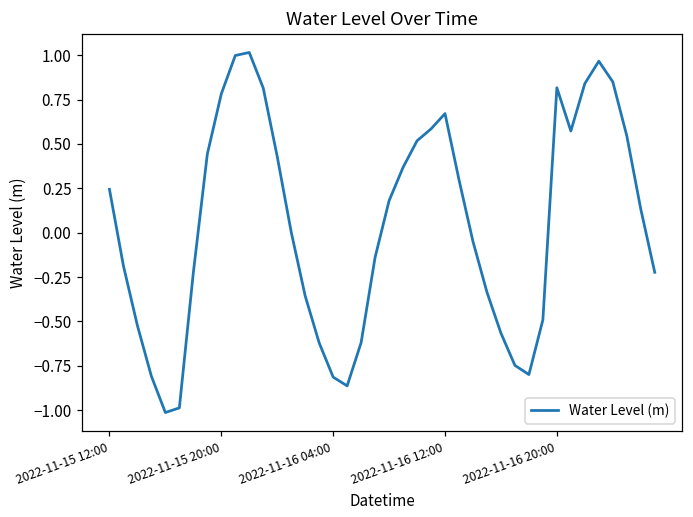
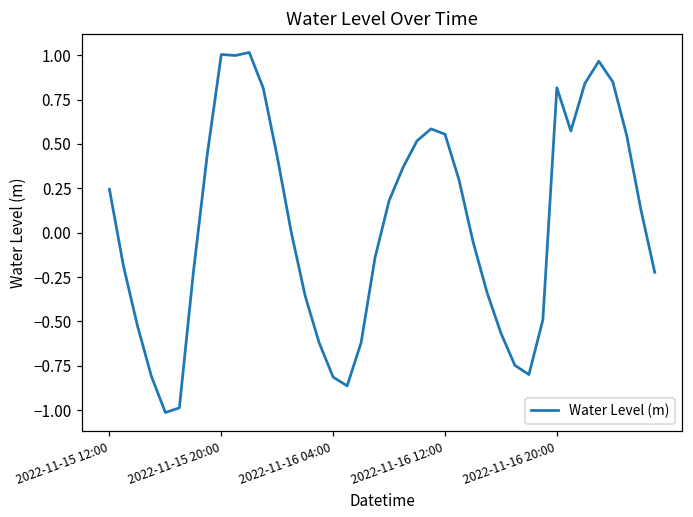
  {
    "2022-11-15 12:00": 0.24,
-   "2022-11-15 20:00": 0.78,
+   "2022-11-15 20:00": 1.00,
    "2022-11-16 04:00": -0.81,
-   "2022-11-16 12:00": 0.67,
+   "2022-11-16 12:00": 0.55,
    "2022-11-16 20:00": 0.82
  }
